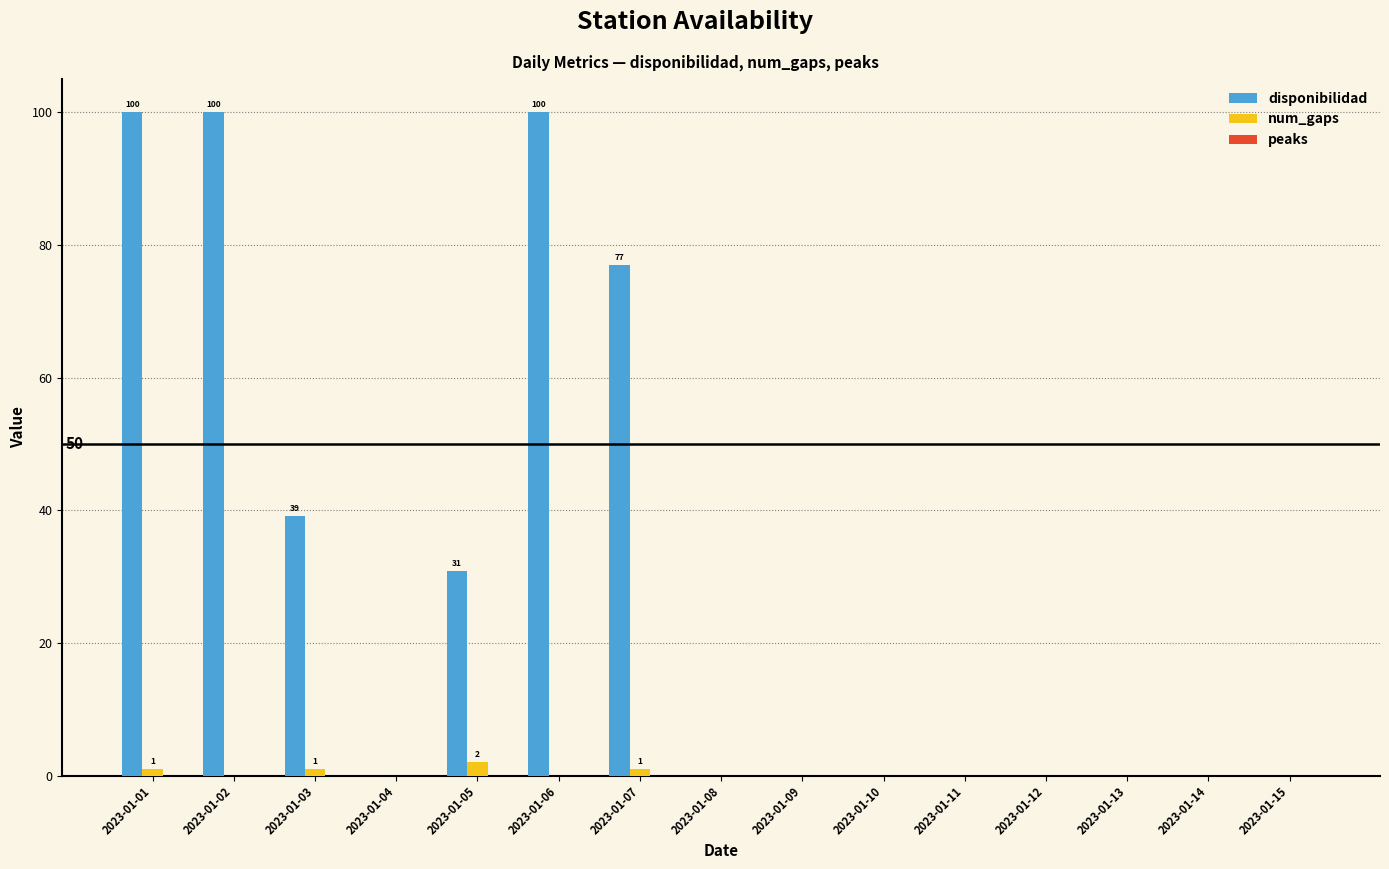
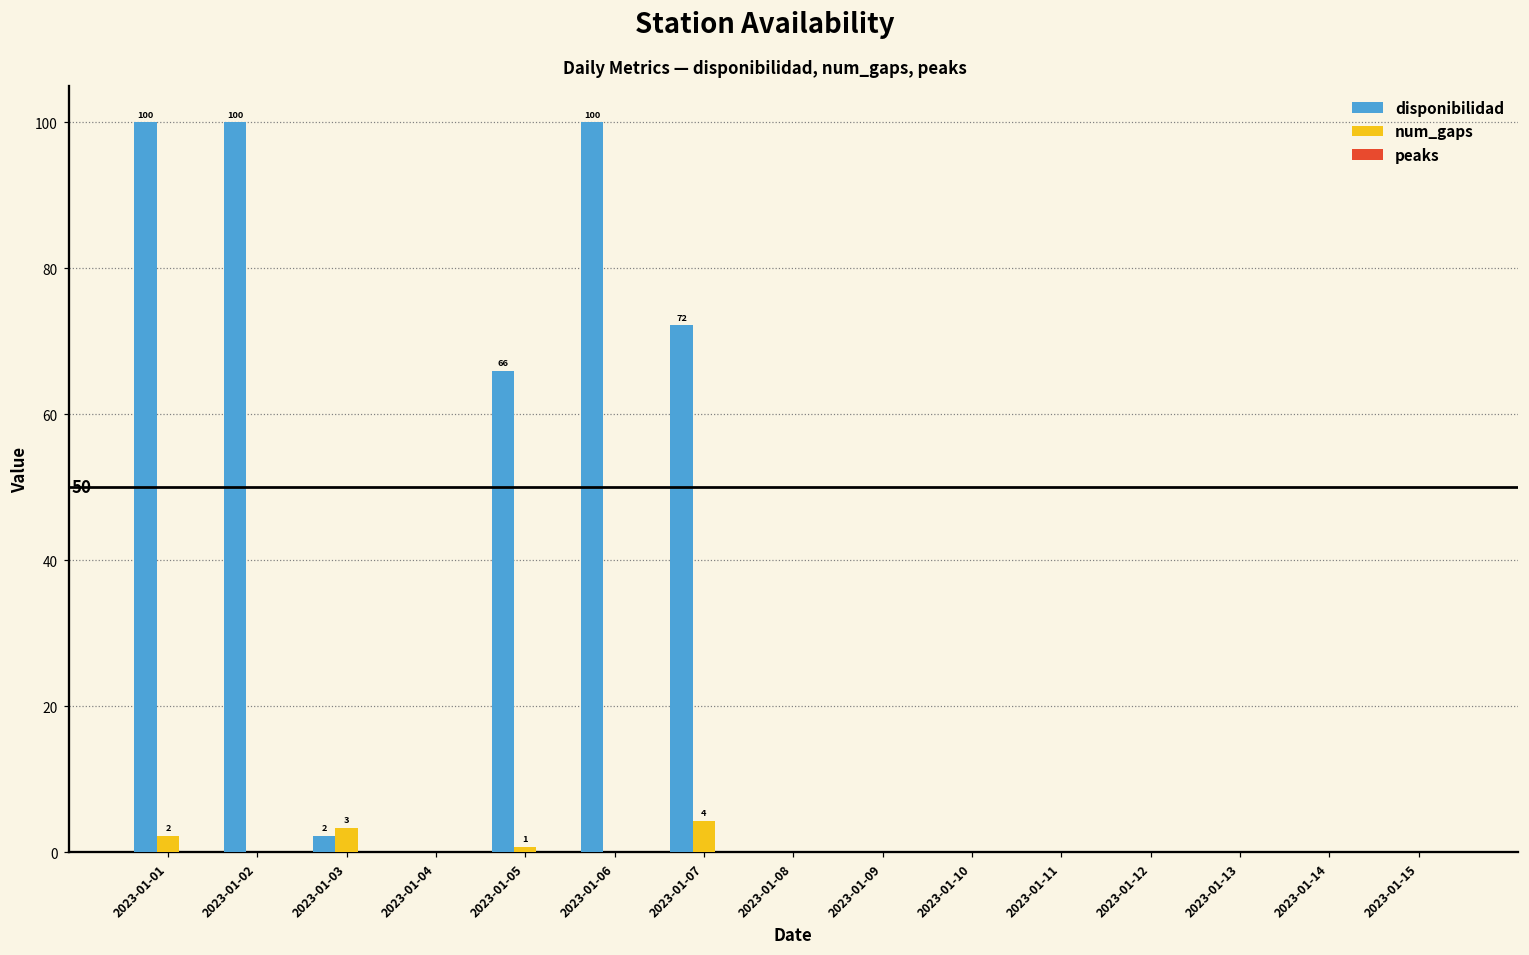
  {
    "disponibilidad": {
      "2023-01-01": 100,
      "2023-01-02": 100,
-     "2023-01-03": 39,
-     "2023-01-05": 31,
+     "2023-01-03": 2,
+     "2023-01-05": 66,
      "2023-01-06": 100,
-     "2023-01-07": 77
+     "2023-01-07": 72
    },
    "num_gaps": {
-     "2023-01-01": 1,
-     "2023-01-03": 1,
-     "2023-01-05": 2,
-     "2023-01-07": 1
+     "2023-01-01": 2,
+     "2023-01-03": 3,
+     "2023-01-05": 1,
+     "2023-01-07": 4
    },
    "peaks": {
      "2023-01-01": 0,
      "2023-01-02": 0,
      "2023-01-03": 0,
      "2023-01-04": 0,
      "2023-01-05": 0,
      "2023-01-06": 0,
      "2023-01-07": 0,
      "2023-01-08": 0,
      "2023-01-09": 0,
      "2023-01-10": 0,
      "2023-01-11": 0,
      "2023-01-12": 0,
      "2023-01-13": 0,
      "2023-01-14": 0,
      "2023-01-15": 0
    }
  }
